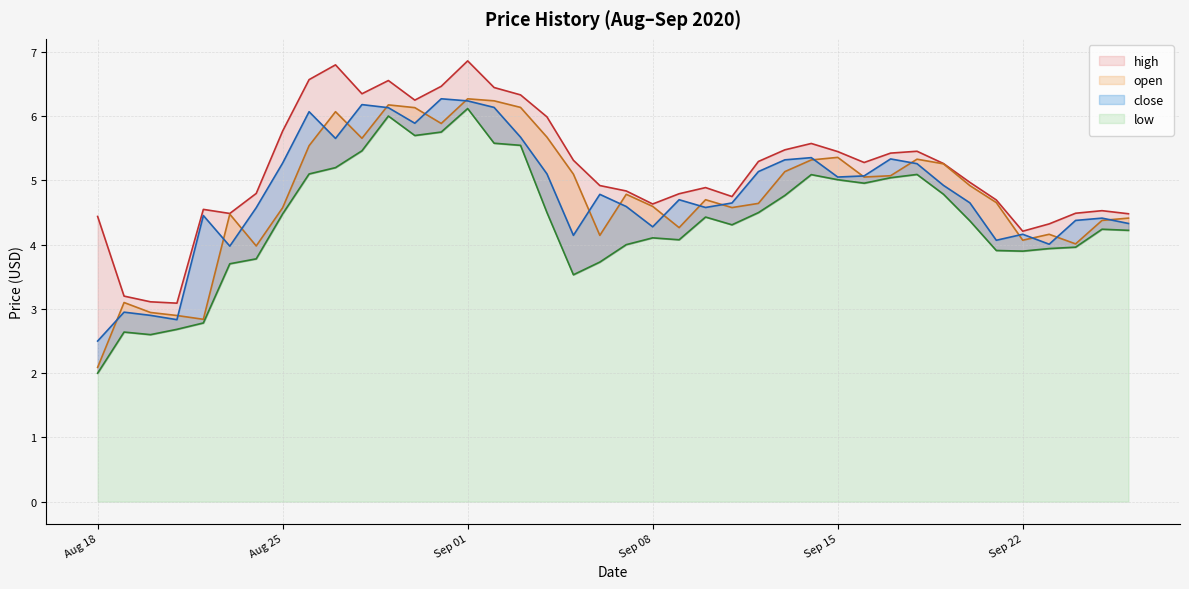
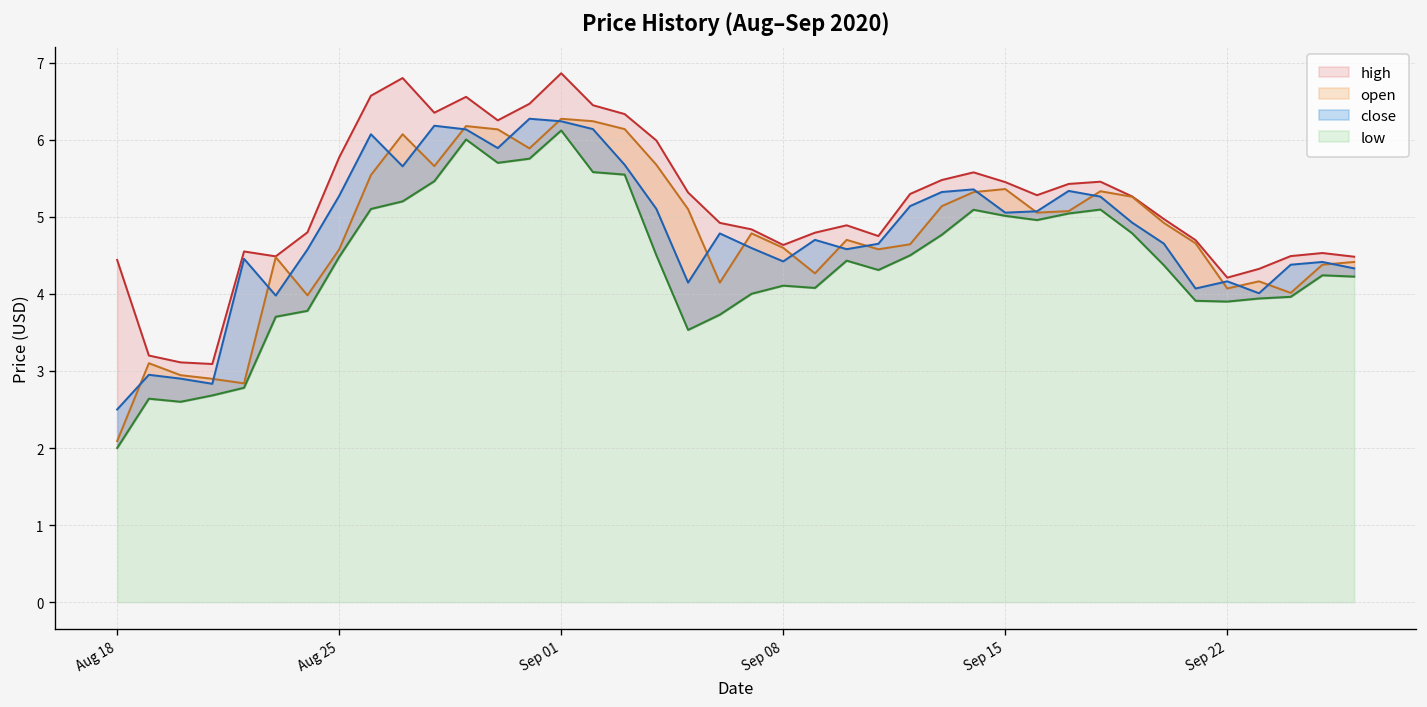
  {
    "close": {
      "Aug 18": 2.5,
      "Aug 25": 5.3,
-     "Sep 08": 4.3,
+     "Sep 08": 4.4,
      "Sep 15": 5.1,
      "Sep 22": 4.2
    }
  }
